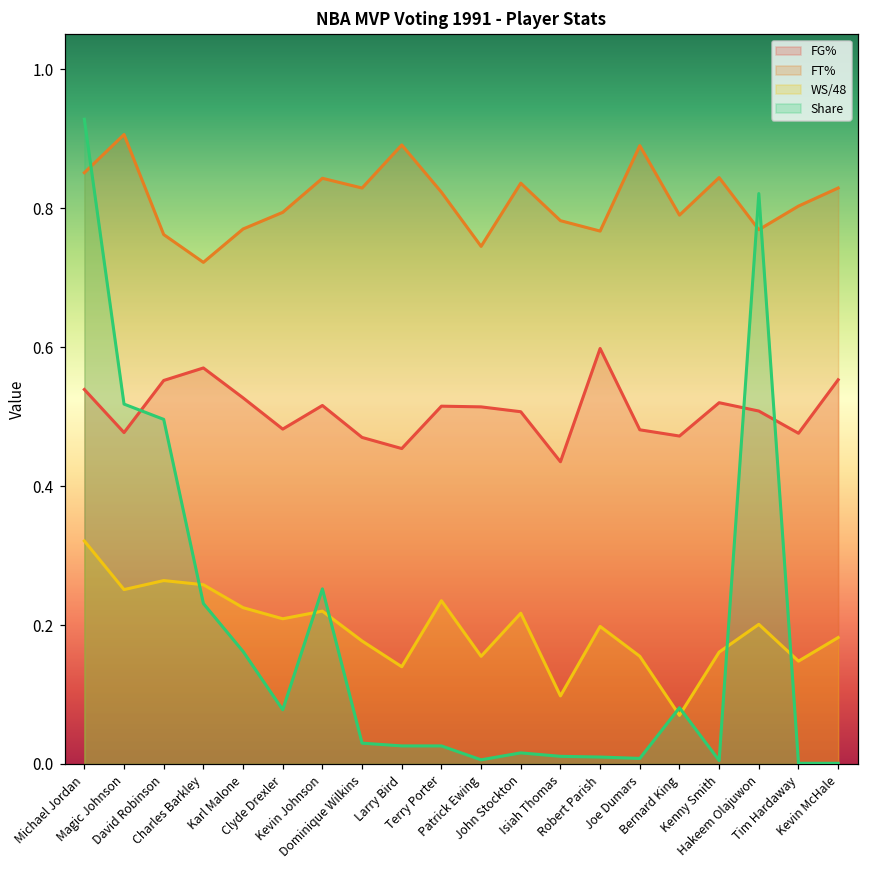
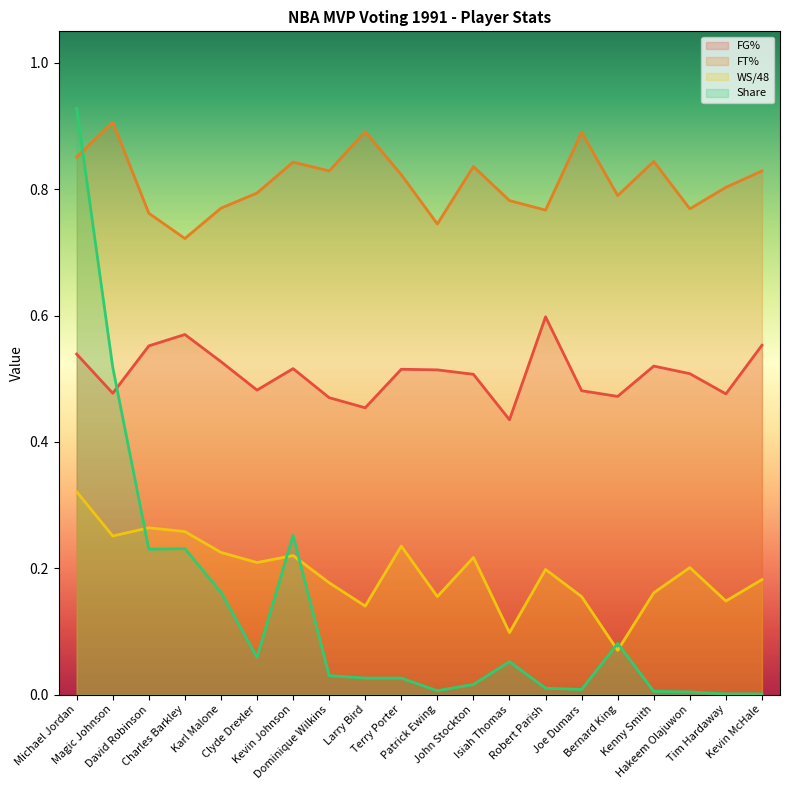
  {
    "Share": {
      "Michael Jordan": 0.93,
      "Magic Johnson": 0.52,
-     "David Robinson": 0.50,
+     "David Robinson": 0.23,
      "Charles Barkley": 0.23,
      "Karl Malone": 0.16,
-     "Clyde Drexler": 0.08,
+     "Clyde Drexler": 0.06,
      "Kevin Johnson": 0.25,
      "Dominique Wilkins": 0.03,
      "Larry Bird": 0.03,
      "Terry Porter": 0.03,
      "Patrick Ewing": 0.01,
      "John Stockton": 0.02,
-     "Isiah Thomas": 0.01,
+     "Isiah Thomas": 0.05,
      "Robert Parish": 0.01,
      "Joe Dumars": 0.01,
      "Bernard King": 0.08,
      "Kenny Smith": 0.01,
-     "Hakeem Olajuwon": 0.82,
+     "Hakeem Olajuwon": 0.00,
      "Tim Hardaway": 0.00,
      "Kevin McHale": 0.00
    }
  }
